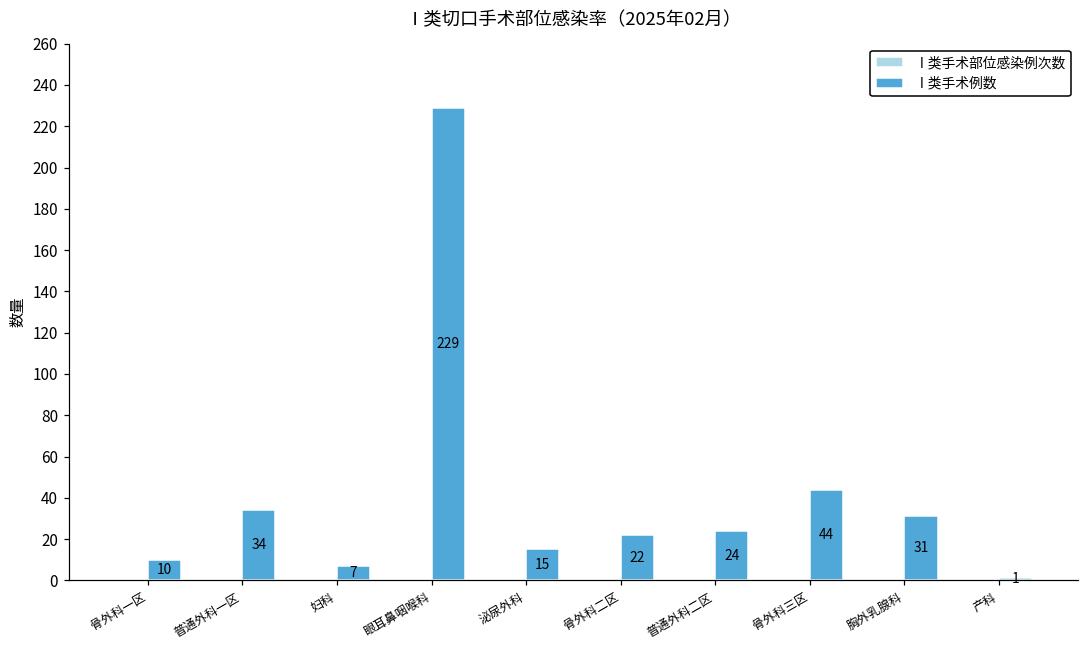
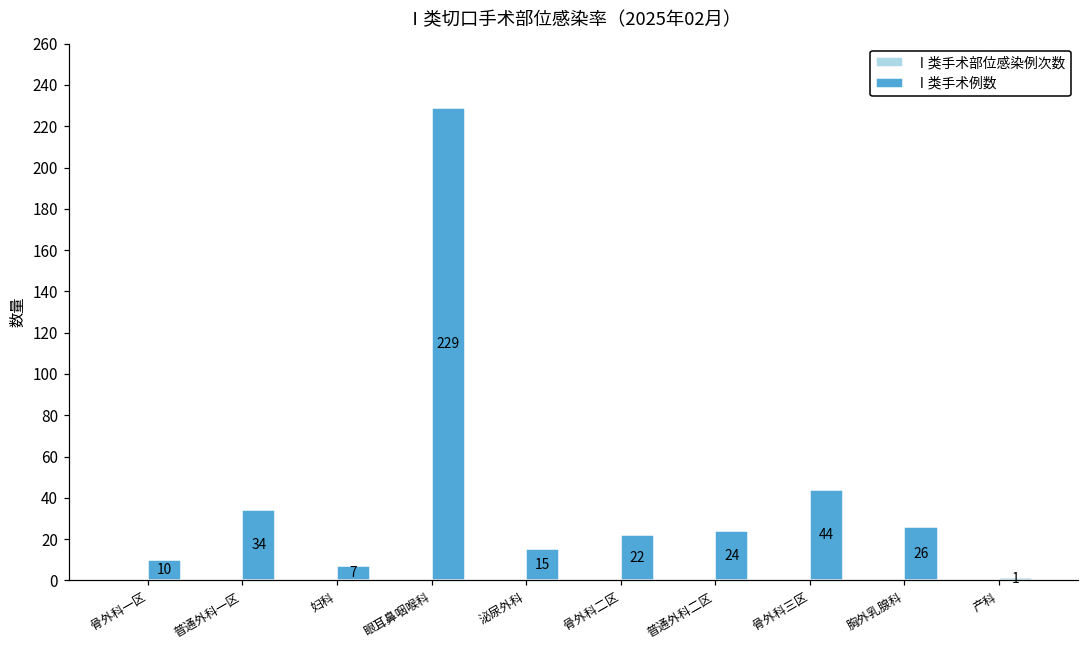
  {
    "Ⅰ类手术部位感染例次数": {
      "骨外科一区": 0,
      "普通外科一区": 0,
      "妇科": 0,
      "眼耳鼻咽喉科": 0,
      "泌尿外科": 0,
      "骨外科二区": 0,
      "普通外科二区": 0,
      "骨外科三区": 0,
      "胸外乳腺科": 0,
      "产科": 0
    },
    "Ⅰ类手术例数": {
      "骨外科一区": 10,
      "普通外科一区": 34,
      "妇科": 7,
      "眼耳鼻咽喉科": 229,
      "泌尿外科": 15,
      "骨外科二区": 22,
      "普通外科二区": 24,
      "骨外科三区": 44,
-     "胸外乳腺科": 31,
+     "胸外乳腺科": 26,
      "产科": 1
    }
  }
